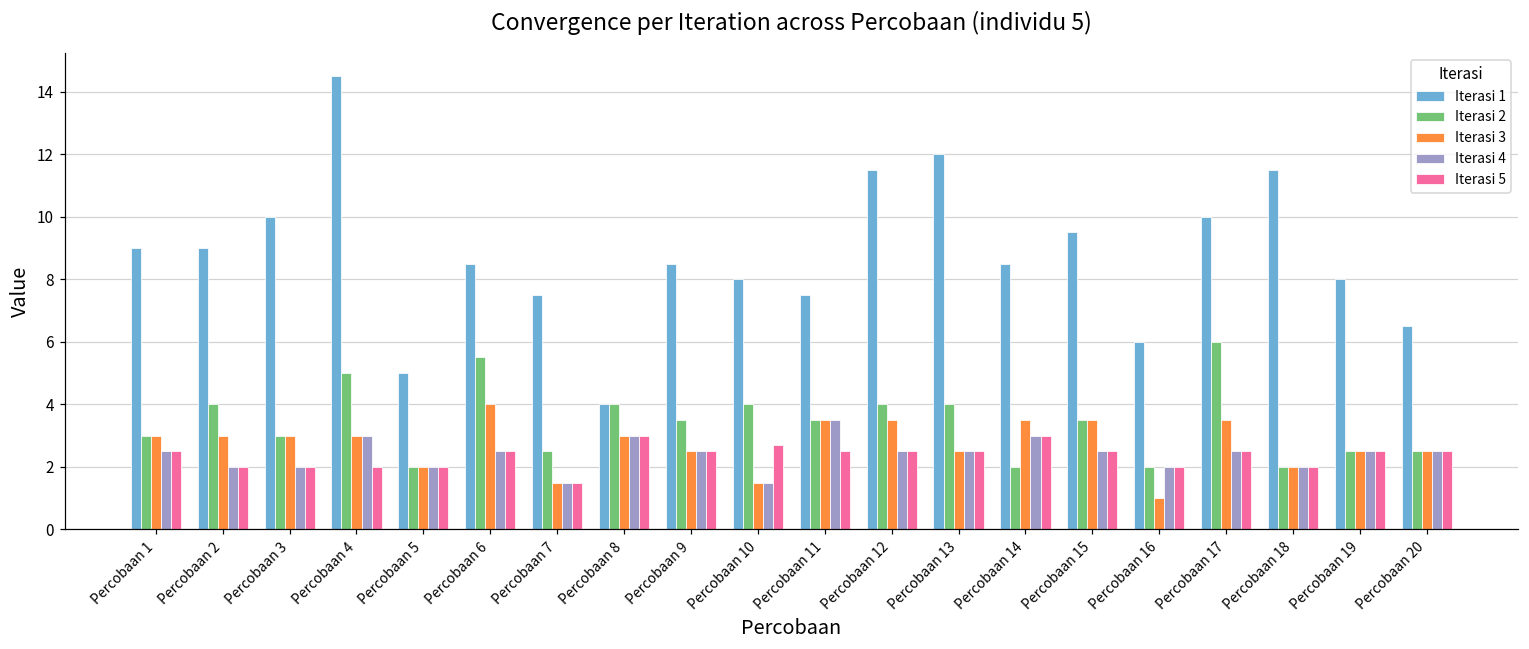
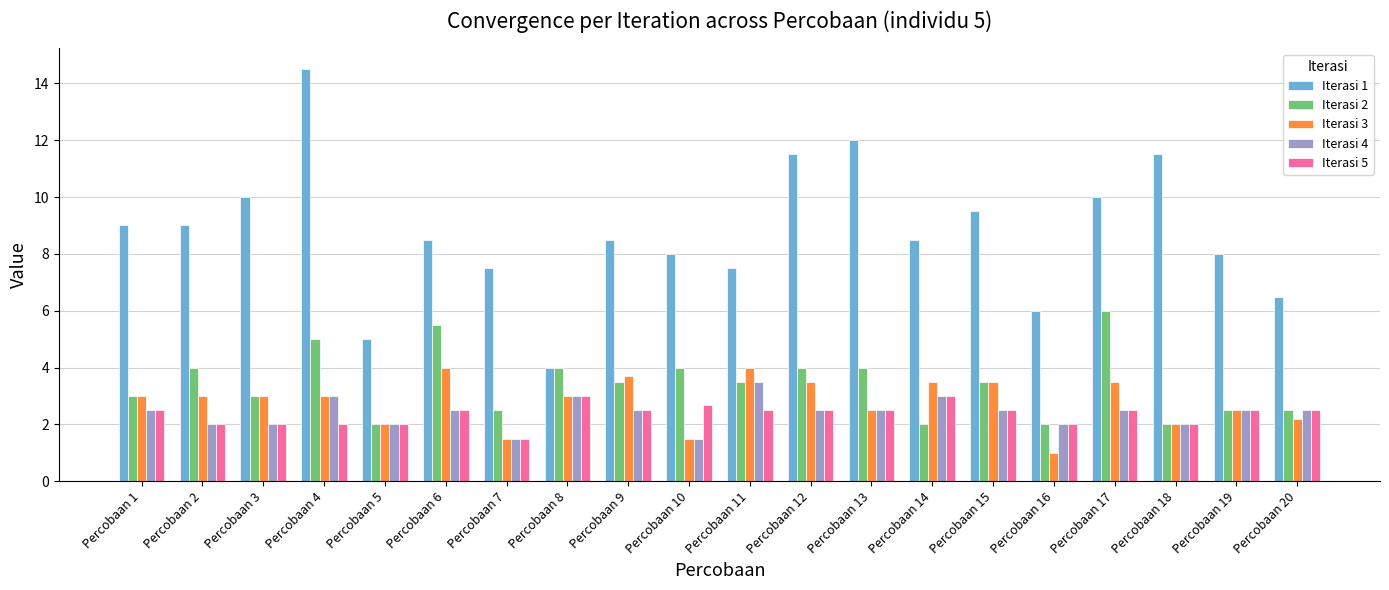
  {
    "Iterasi 2": {
      "Percobaan 1": 3.0,
      "Percobaan 2": 4.0,
      "Percobaan 3": 3.0,
      "Percobaan 4": 5.0,
      "Percobaan 5": 2.0,
      "Percobaan 6": 5.5,
      "Percobaan 7": 2.5,
      "Percobaan 8": 4.0,
      "Percobaan 9": 3.5,
      "Percobaan 10": 4.0,
      "Percobaan 11": 3.5,
      "Percobaan 12": 4.0,
      "Percobaan 13": 4.0,
      "Percobaan 14": 2.0,
      "Percobaan 15": 3.5,
      "Percobaan 16": 2.0,
      "Percobaan 17": 6.0,
      "Percobaan 18": 2.0,
      "Percobaan 19": 2.5,
      "Percobaan 20": 2.5
    },
    "Iterasi 3": {
      "Percobaan 1": 3.0,
      "Percobaan 2": 3.0,
      "Percobaan 3": 3.0,
      "Percobaan 4": 3.0,
      "Percobaan 5": 2.0,
      "Percobaan 6": 4.0,
      "Percobaan 7": 1.5,
      "Percobaan 8": 3.0,
-     "Percobaan 9": 2.5,
+     "Percobaan 9": 3.7,
      "Percobaan 10": 1.5,
-     "Percobaan 11": 3.5,
+     "Percobaan 11": 4.0,
      "Percobaan 12": 3.5,
      "Percobaan 13": 2.5,
      "Percobaan 14": 3.5,
      "Percobaan 15": 3.5,
      "Percobaan 16": 1.0,
      "Percobaan 17": 3.5,
      "Percobaan 18": 2.0,
      "Percobaan 19": 2.5,
-     "Percobaan 20": 2.5
+     "Percobaan 20": 2.2
    },
    "Iterasi 5": {
      "Percobaan 1": 2.5,
      "Percobaan 2": 2.0,
      "Percobaan 3": 2.0,
      "Percobaan 4": 2.0,
      "Percobaan 5": 2.0,
      "Percobaan 6": 2.5,
      "Percobaan 7": 1.5,
      "Percobaan 8": 3.0,
      "Percobaan 9": 2.5,
      "Percobaan 10": 2.7,
      "Percobaan 11": 2.5,
      "Percobaan 12": 2.5,
      "Percobaan 13": 2.5,
      "Percobaan 14": 3.0,
      "Percobaan 15": 2.5,
      "Percobaan 16": 2.0,
      "Percobaan 17": 2.5,
      "Percobaan 18": 2.0,
      "Percobaan 19": 2.5,
      "Percobaan 20": 2.5
    }
  }
